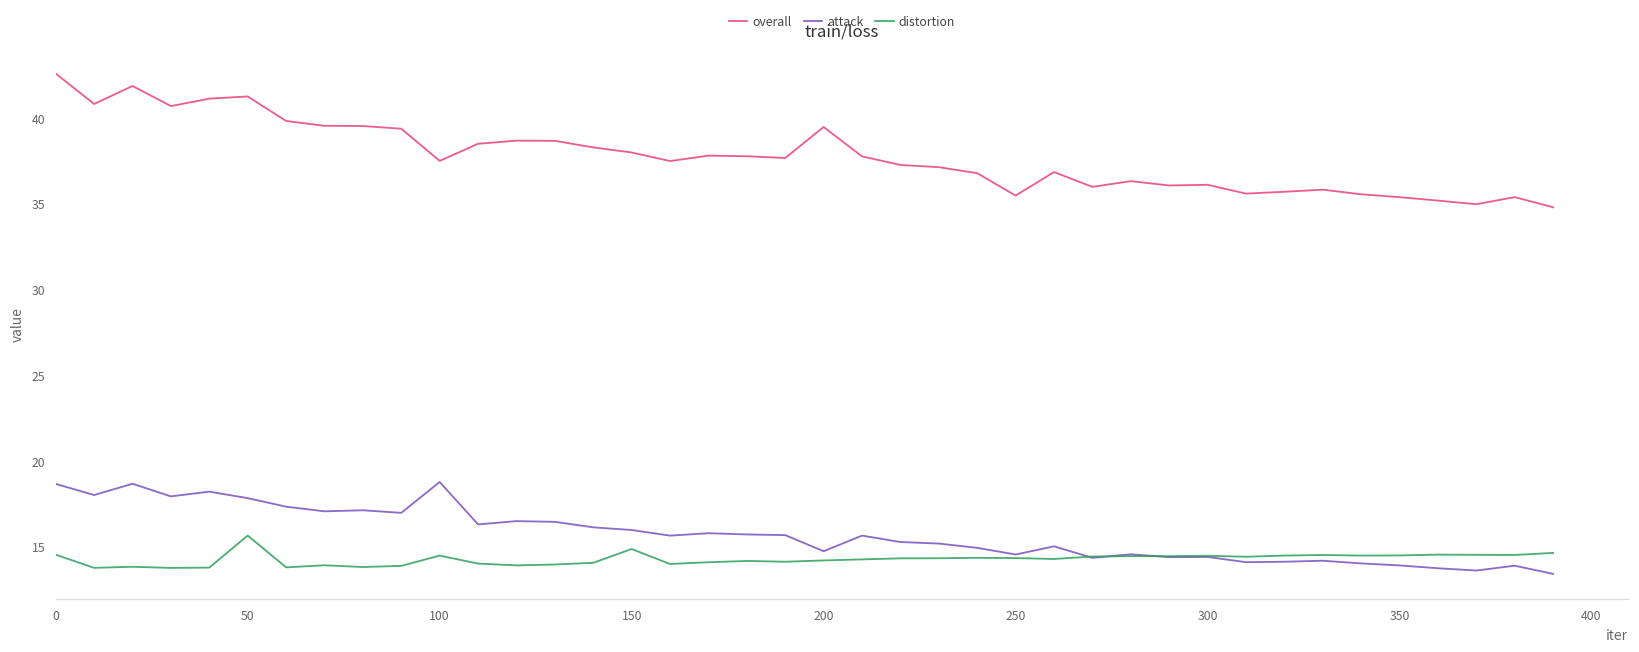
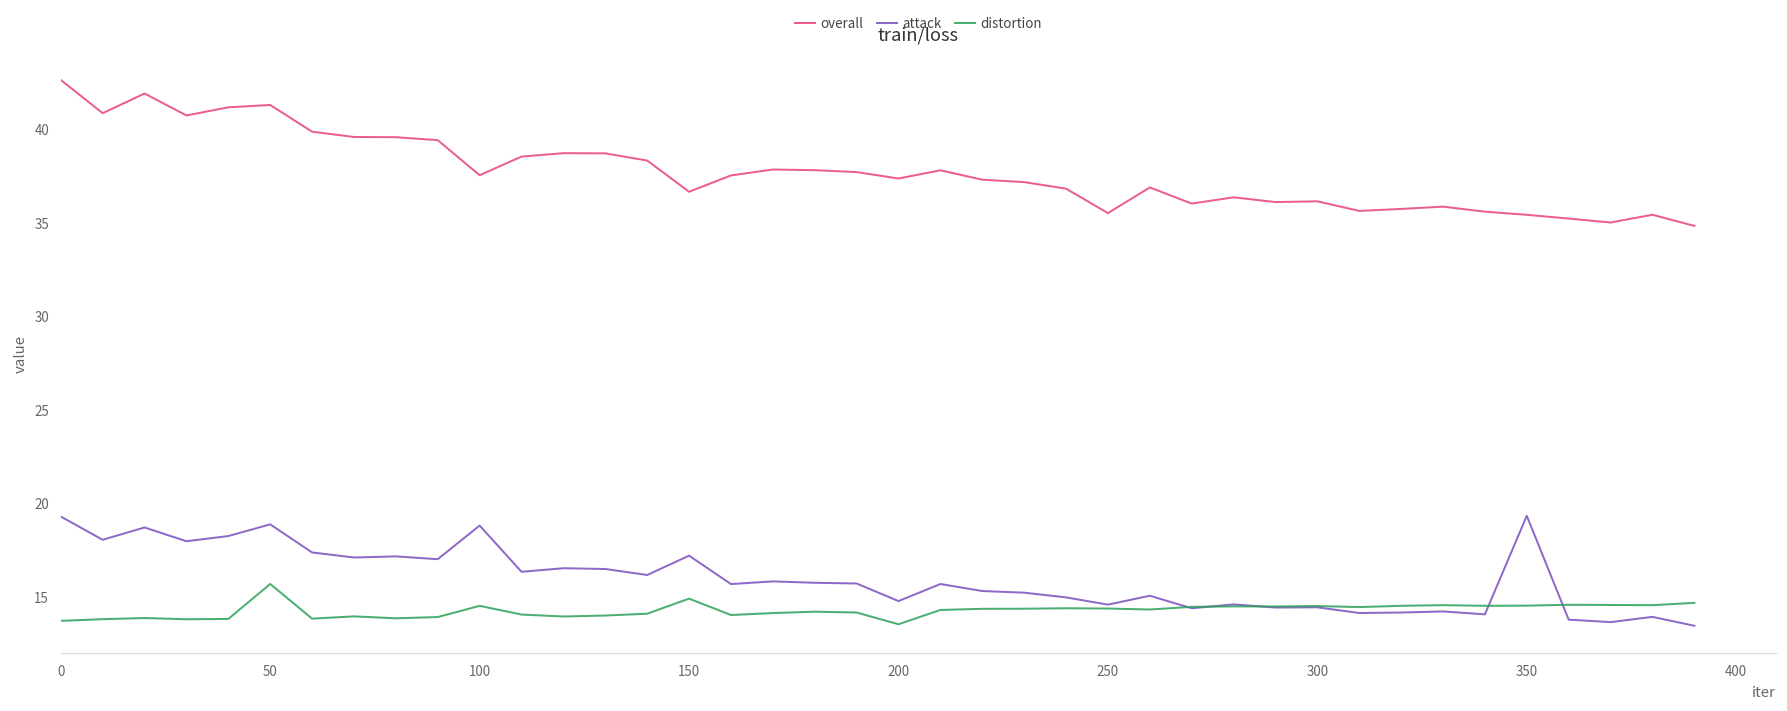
  {
    "overall": {
      "0": 42.6,
      "50": 41.3,
      "100": 37.5,
-     "150": 38.0,
-     "200": 39.5,
+     "150": 36.6,
+     "200": 37.3,
      "250": 35.5,
      "300": 36.1,
      "350": 35.4
    },
    "attack": {
-     "0": 18.7,
-     "50": 17.9,
+     "0": 19.3,
+     "50": 18.9,
      "100": 18.8,
-     "150": 16.0,
+     "150": 17.2,
      "200": 14.8,
      "250": 14.6,
-     "350": 13.9
+     "350": 19.3
    },
    "distortion": {
-     "0": 14.6,
+     "0": 13.7,
      "50": 15.7,
      "100": 14.5,
      "150": 14.9,
-     "200": 14.2,
+     "200": 13.5,
      "250": 14.4,
      "350": 14.5
    }
  }
